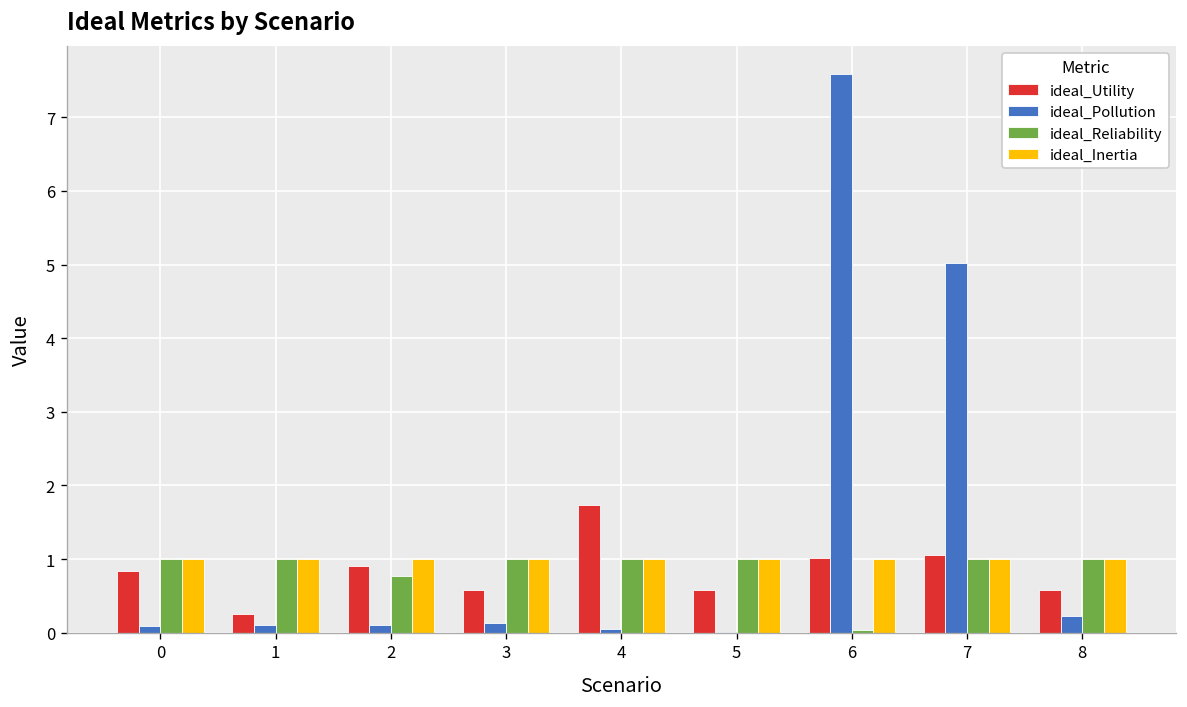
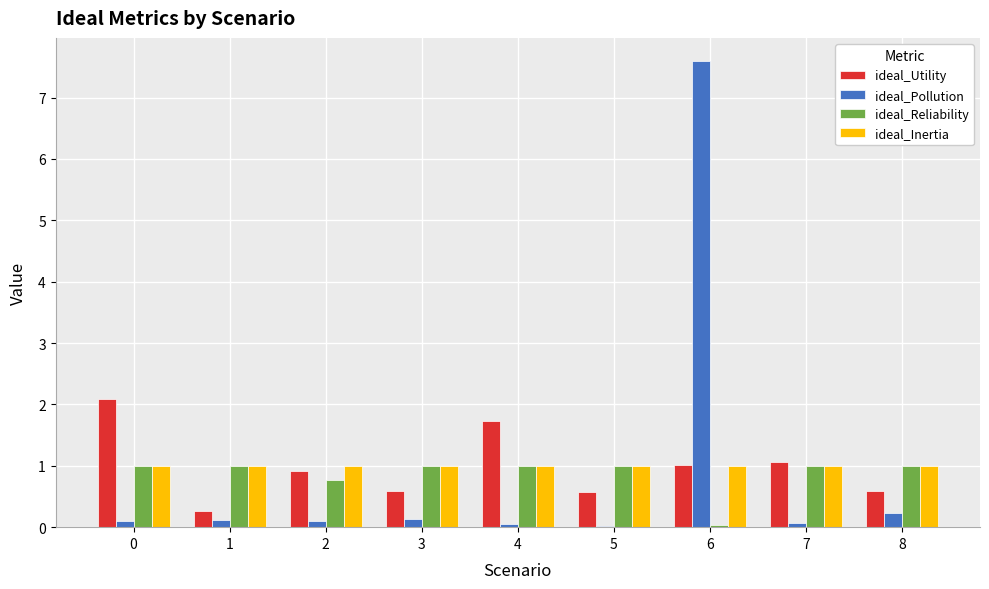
  {
    "ideal_Utility": {
-     "0": 0.8,
+     "0": 2.1,
      "1": 0.3,
      "2": 0.9,
      "3": 0.6,
      "4": 1.7,
      "5": 0.6,
      "6": 1.0,
      "7": 1.1,
      "8": 0.6
    },
    "ideal_Pollution": {
      "0": 0.1,
      "1": 0.1,
      "2": 0.1,
      "3": 0.1,
      "4": 0.1,
      "6": 7.6,
-     "7": 5.0,
+     "7": 0.1,
      "8": 0.2
    },
    "ideal_Reliability": {
      "0": 1.0,
      "1": 1.0,
      "2": 0.8,
      "3": 1.0,
      "4": 1.0,
      "5": 1.0,
      "6": 0.0,
      "7": 1.0,
      "8": 1.0
    },
    "ideal_Inertia": {
      "0": 1.0,
      "1": 1.0,
      "2": 1.0,
      "3": 1.0,
      "4": 1.0,
      "5": 1.0,
      "6": 1.0,
      "7": 1.0,
      "8": 1.0
    }
  }
